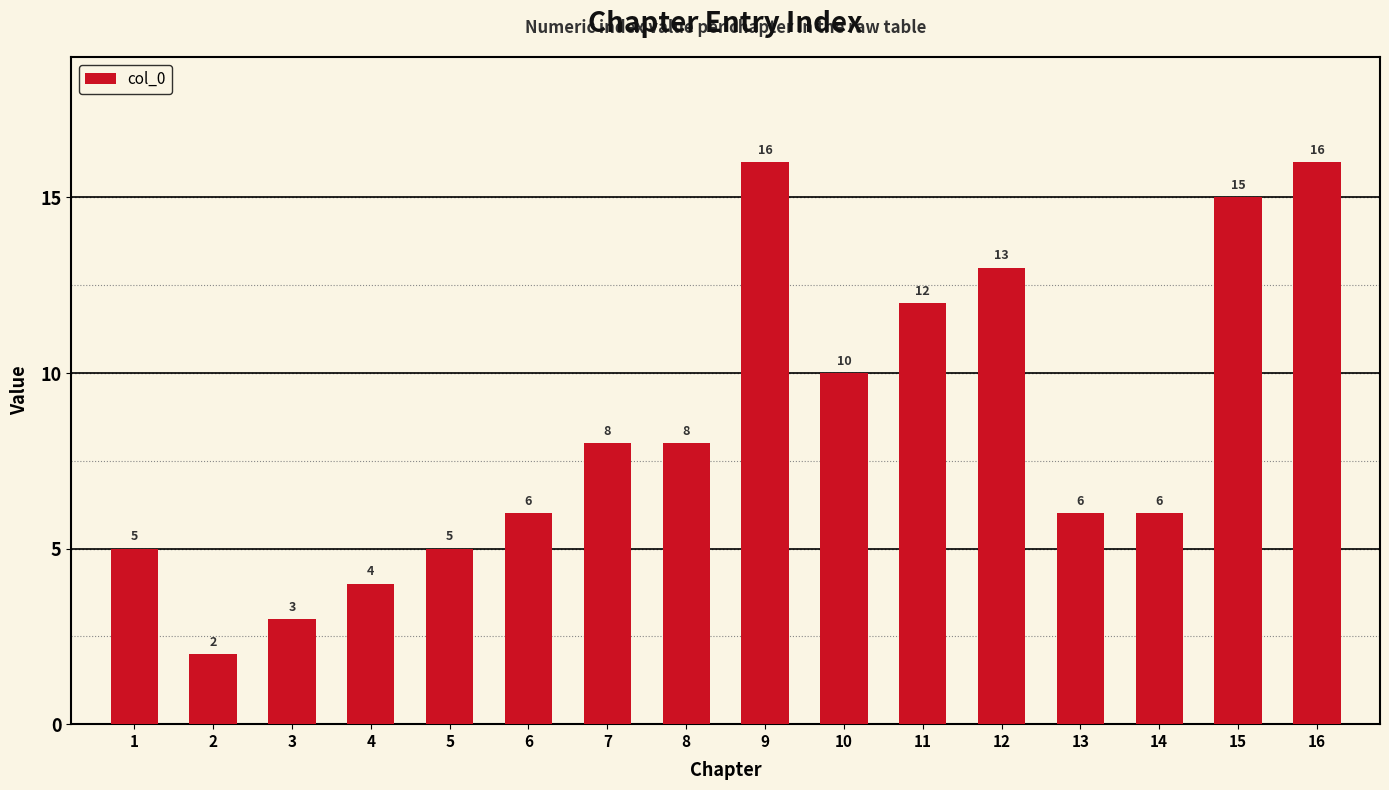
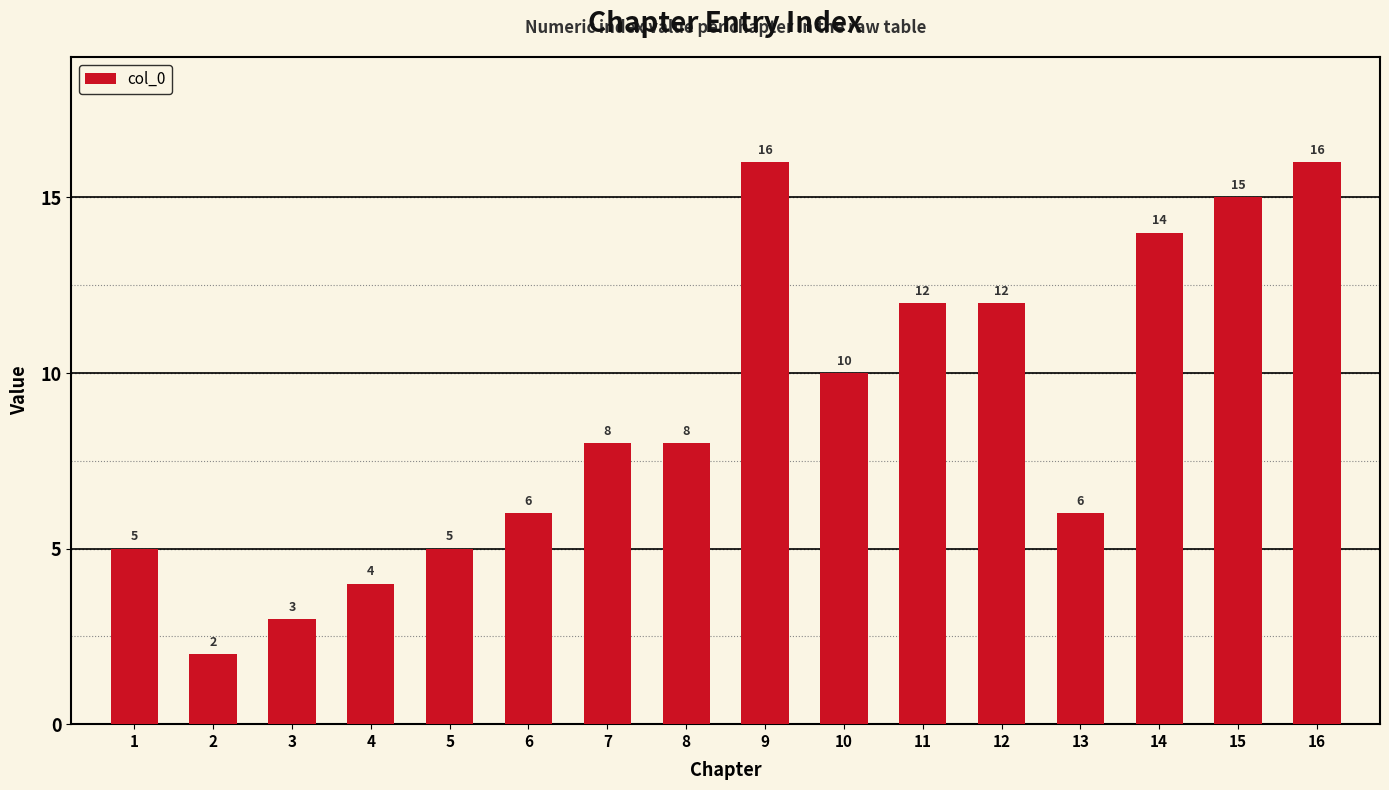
  {
    "1": 5,
    "2": 2,
    "3": 3,
    "4": 4,
    "5": 5,
    "6": 6,
    "7": 8,
    "8": 8,
    "9": 16,
    "10": 10,
    "11": 12,
-   "12": 13,
+   "12": 12,
    "13": 6,
-   "14": 6,
+   "14": 14,
    "15": 15,
    "16": 16
  }
